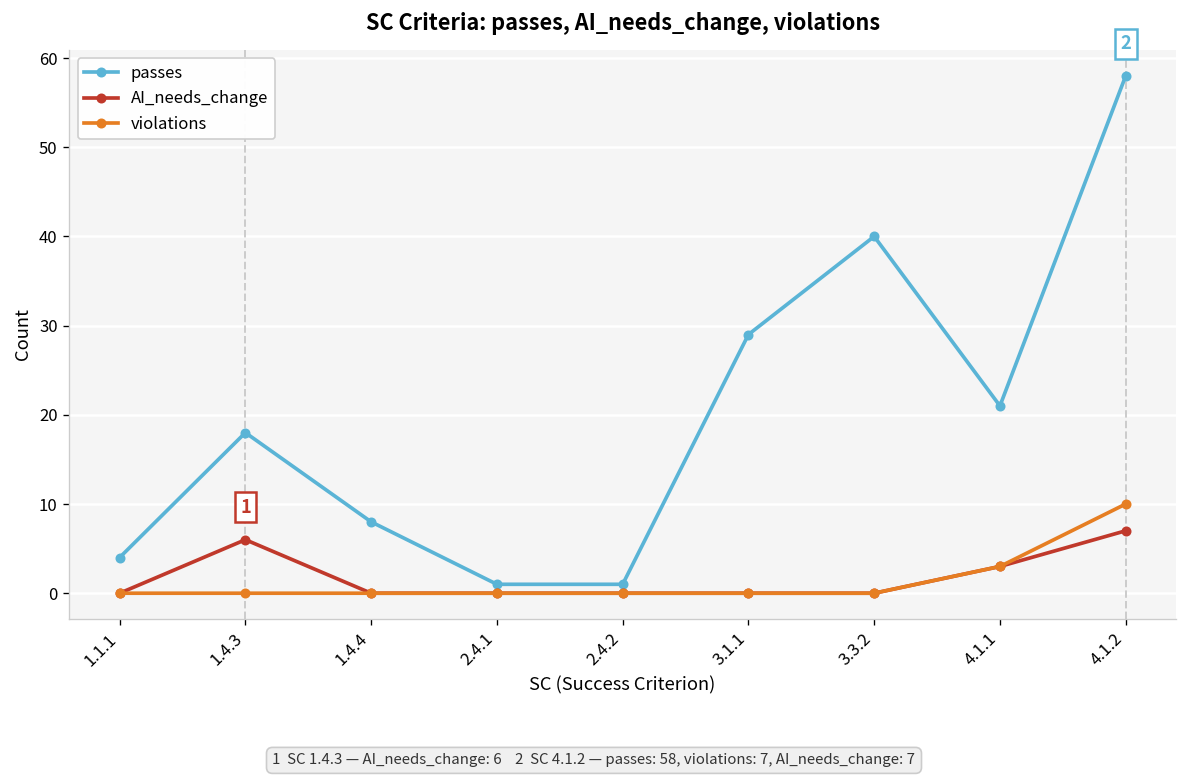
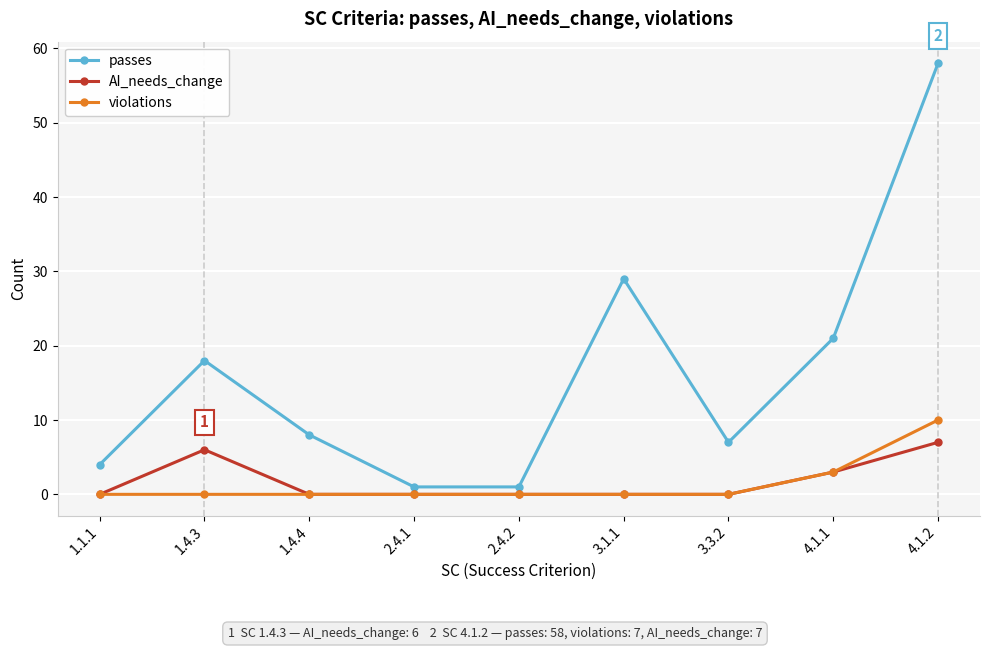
  {
    "passes": {
      "1.1.1": 4,
      "1.4.3": 18,
      "1.4.4": 8,
      "2.4.1": 1,
      "2.4.2": 1,
      "3.1.1": 29,
-     "3.3.2": 40,
+     "3.3.2": 7,
      "4.1.1": 21
    },
    "AI_needs_change": {
      "4.1.2": 7
    },
    "violations": {
      "1.4.3": 0,
      "4.1.2": 10
    }
  }
